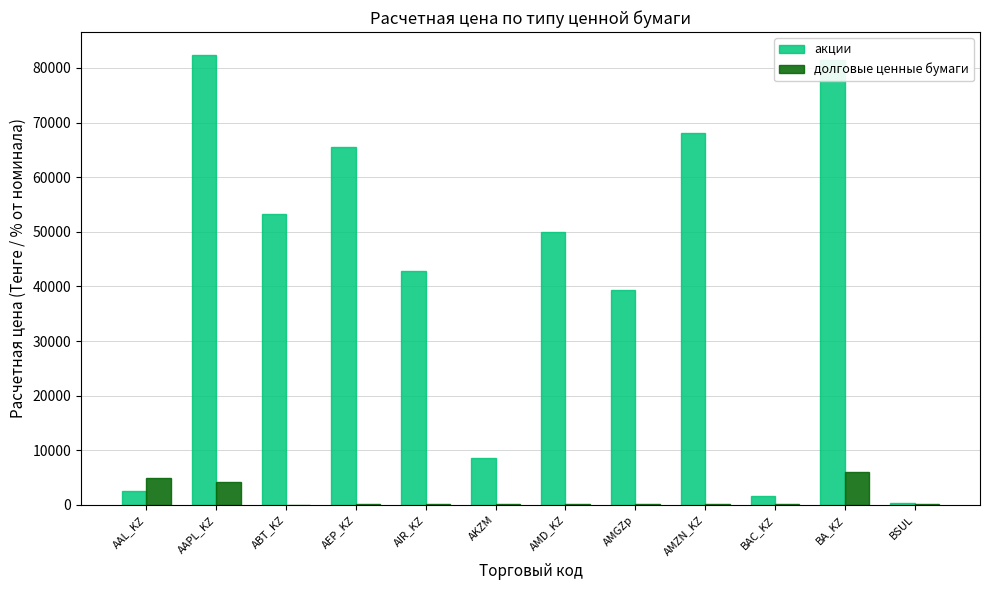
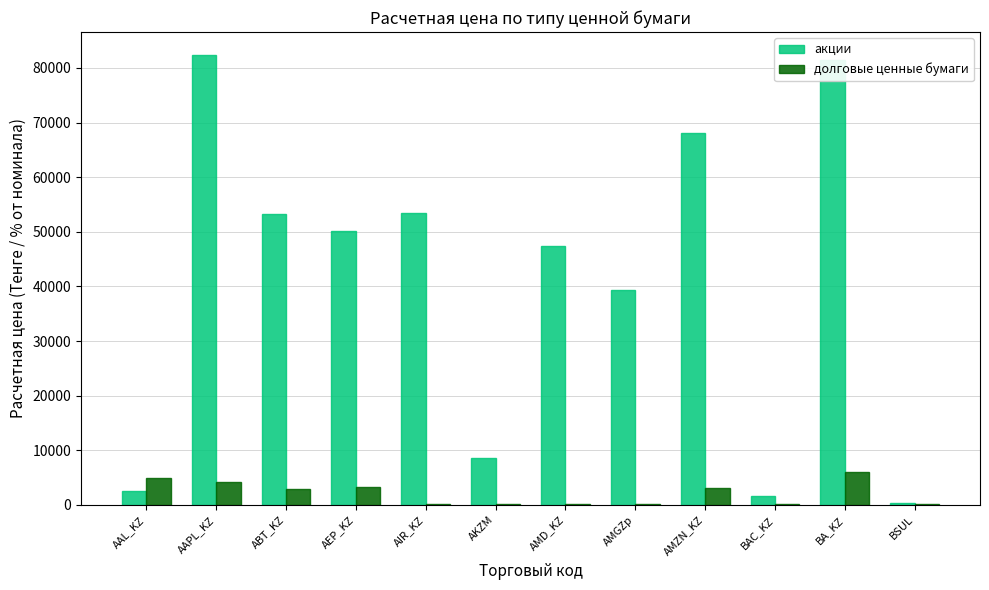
  {
    "акции": {
      "AAL_KZ": 3000,
      "AAPL_KZ": 82000,
      "ABT_KZ": 53000,
-     "AEP_KZ": 66000,
-     "AIR_KZ": 43000,
+     "AEP_KZ": 50000,
+     "AIR_KZ": 54000,
      "AKZM": 9000,
-     "AMD_KZ": 50000,
+     "AMD_KZ": 47000,
      "AMGZp": 39000,
      "AMZN_KZ": 68000,
      "BAC_KZ": 2000
    },
    "долговые ценные бумаги": {
      "AAL_KZ": 5000,
      "AAPL_KZ": 4000,
-     "ABT_KZ": 0,
-     "AEP_KZ": 0,
-     "AMZN_KZ": 0,
+     "ABT_KZ": 3000,
+     "AEP_KZ": 3000,
+     "AMZN_KZ": 3000,
      "BA_KZ": 6000
    }
  }
